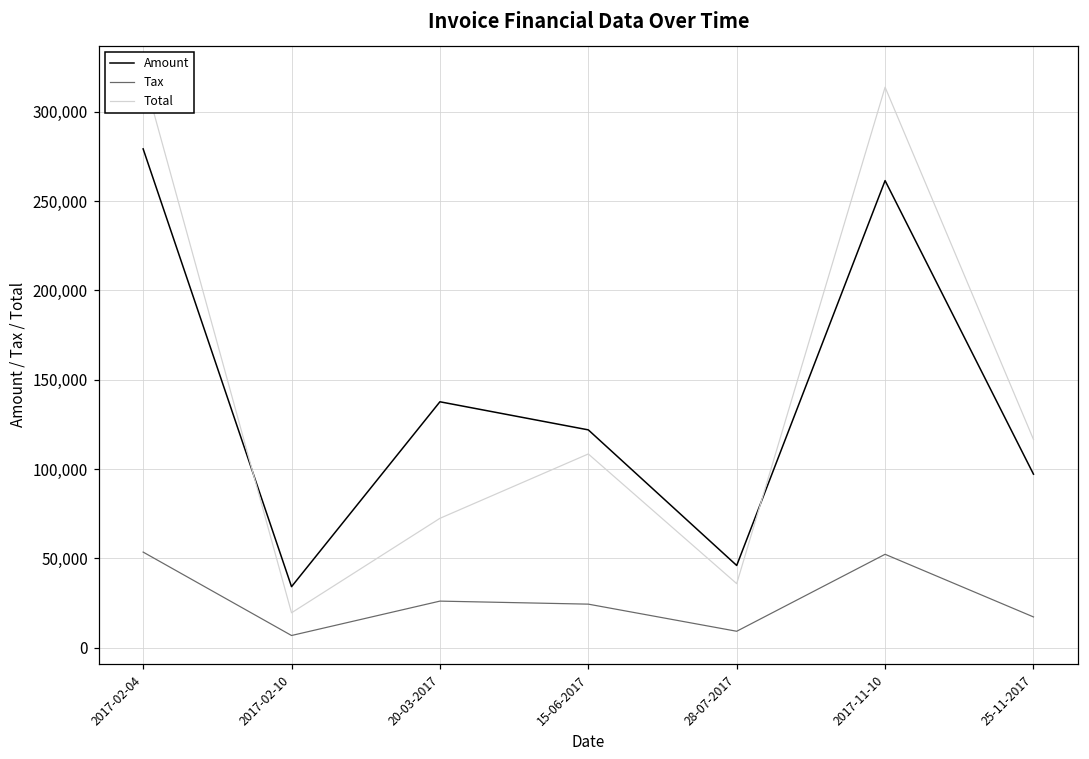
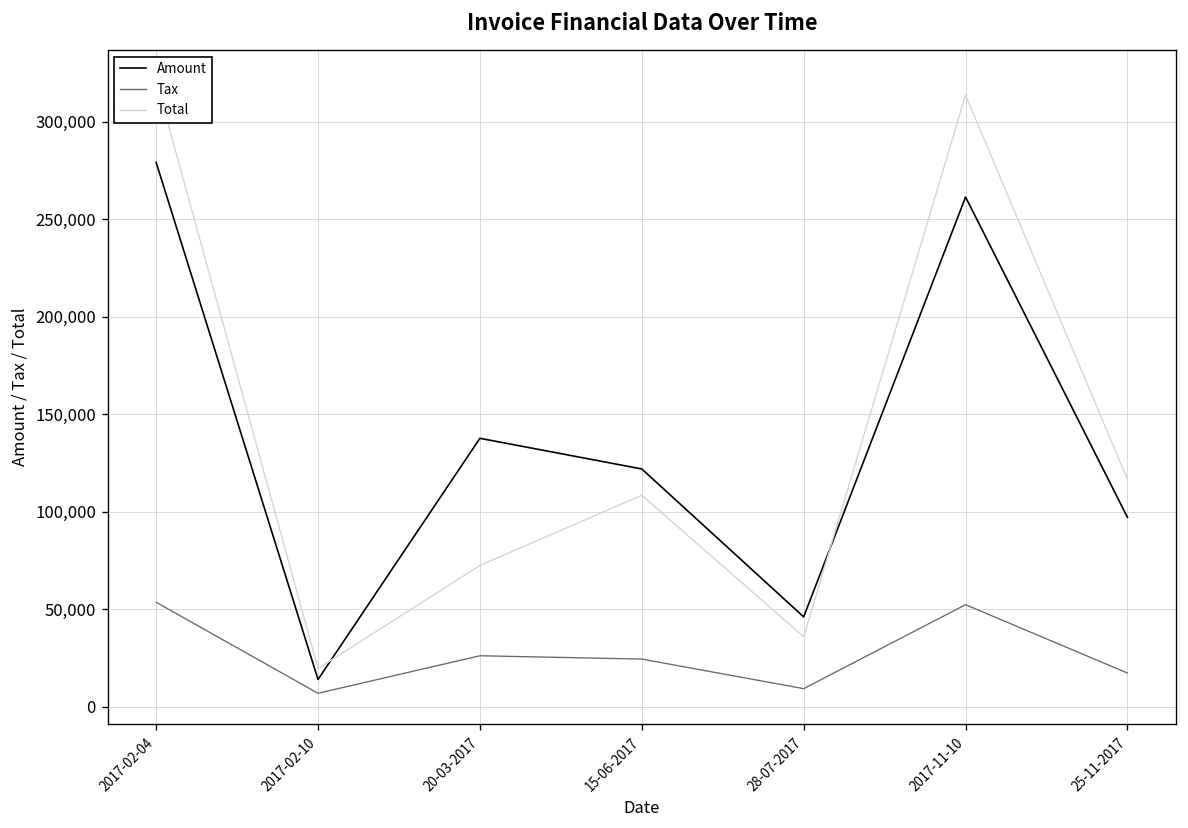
  {
    "Amount": {
      "2017-02-04": "279,000",
-     "2017-02-10": "34,000",
+     "2017-02-10": "14,000",
      "20-03-2017": "138,000",
      "15-06-2017": "122,000",
      "28-07-2017": "46,000",
      "2017-11-10": "261,000",
      "25-11-2017": "97,000"
    },
    "Tax": {
      "2017-02-04": "54,000",
      "2017-02-10": "7,000",
      "20-03-2017": "26,000",
      "15-06-2017": "24,000",
      "28-07-2017": "9,000",
      "2017-11-10": "52,000",
      "25-11-2017": "17,000"
    },
    "Total": {
      "2017-02-10": "20,000",
      "20-03-2017": "72,000",
      "15-06-2017": "108,000",
      "28-07-2017": "36,000",
      "2017-11-10": "314,000",
      "25-11-2017": "117,000"
    }
  }
